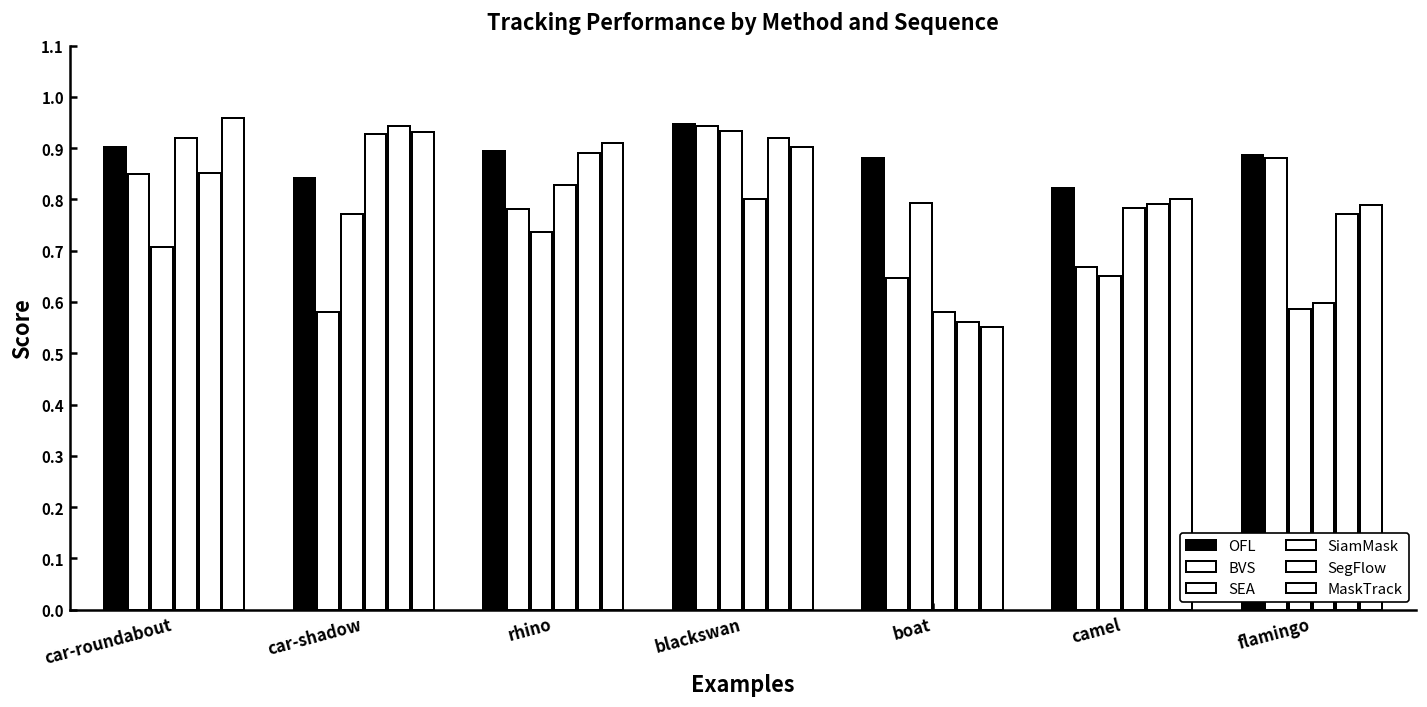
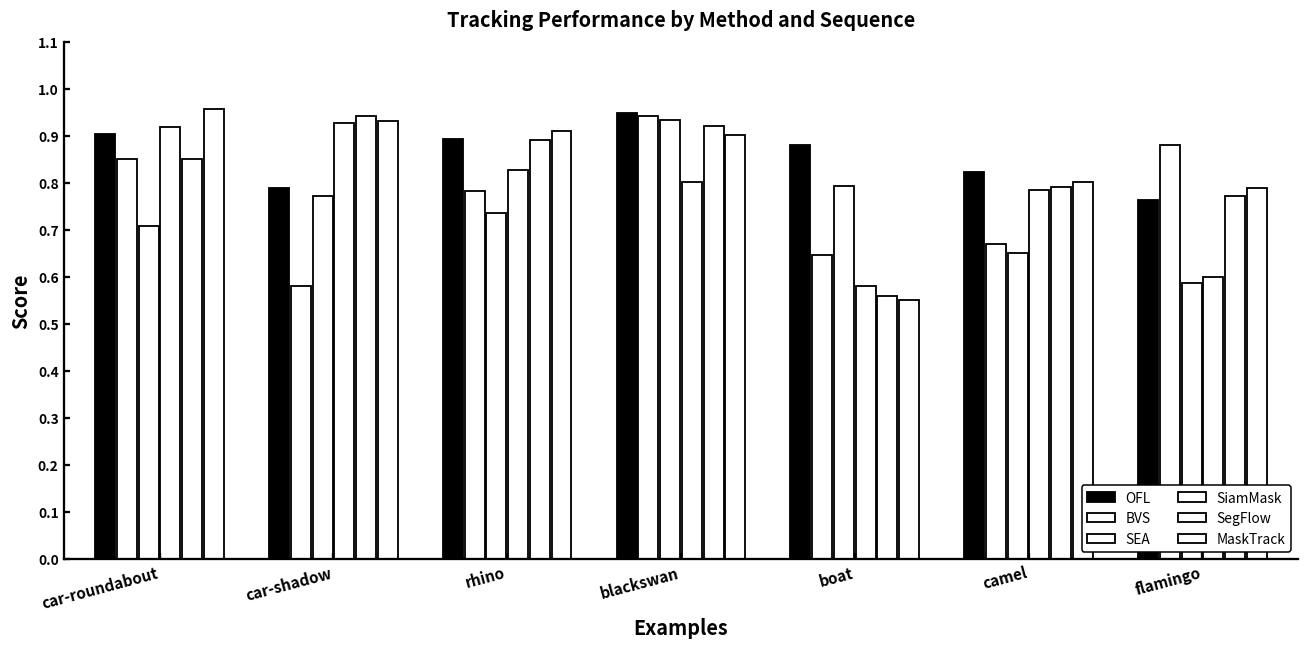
  {
    "OFL": {
      "car-roundabout": 0.90,
-     "car-shadow": 0.84,
+     "car-shadow": 0.79,
      "rhino": 0.89,
      "blackswan": 0.95,
      "boat": 0.88,
      "camel": 0.82,
-     "flamingo": 0.89
+     "flamingo": 0.76
    }
  }
